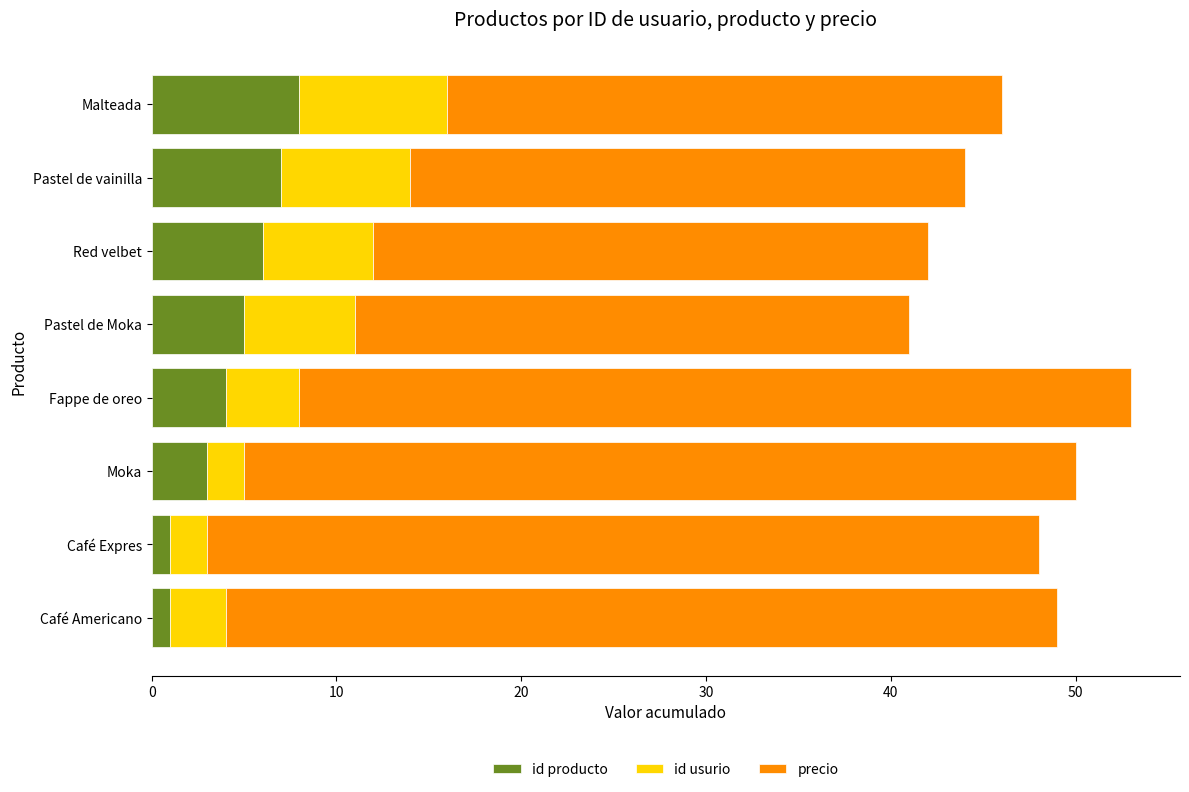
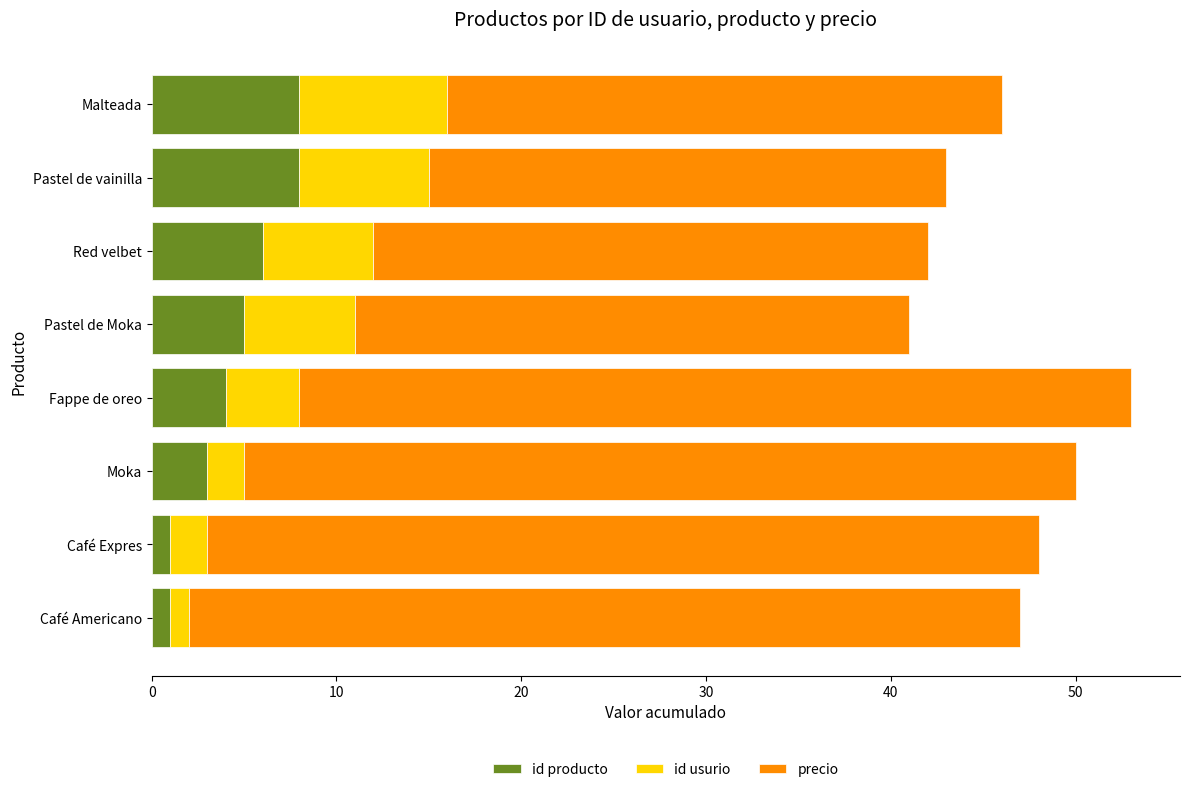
  {
    "id producto": {
      "Malteada": 8,
-     "Pastel de vainilla": 7,
+     "Pastel de vainilla": 8,
      "Red velbet": 6,
      "Pastel de Moka": 5,
      "Fappe de oreo": 4,
      "Moka": 3,
      "Café Expres": 1,
      "Café Americano": 1
    },
    "id usurio": {
      "Malteada": 8,
      "Pastel de vainilla": 7,
      "Red velbet": 6,
      "Pastel de Moka": 6,
      "Fappe de oreo": 4,
      "Moka": 2,
      "Café Expres": 2,
-     "Café Americano": 3
+     "Café Americano": 1
    },
    "precio": {
      "Malteada": 30,
-     "Pastel de vainilla": 30,
+     "Pastel de vainilla": 28,
      "Red velbet": 30,
      "Pastel de Moka": 30,
      "Fappe de oreo": 45,
      "Moka": 45,
      "Café Expres": 45,
      "Café Americano": 45
    }
  }
